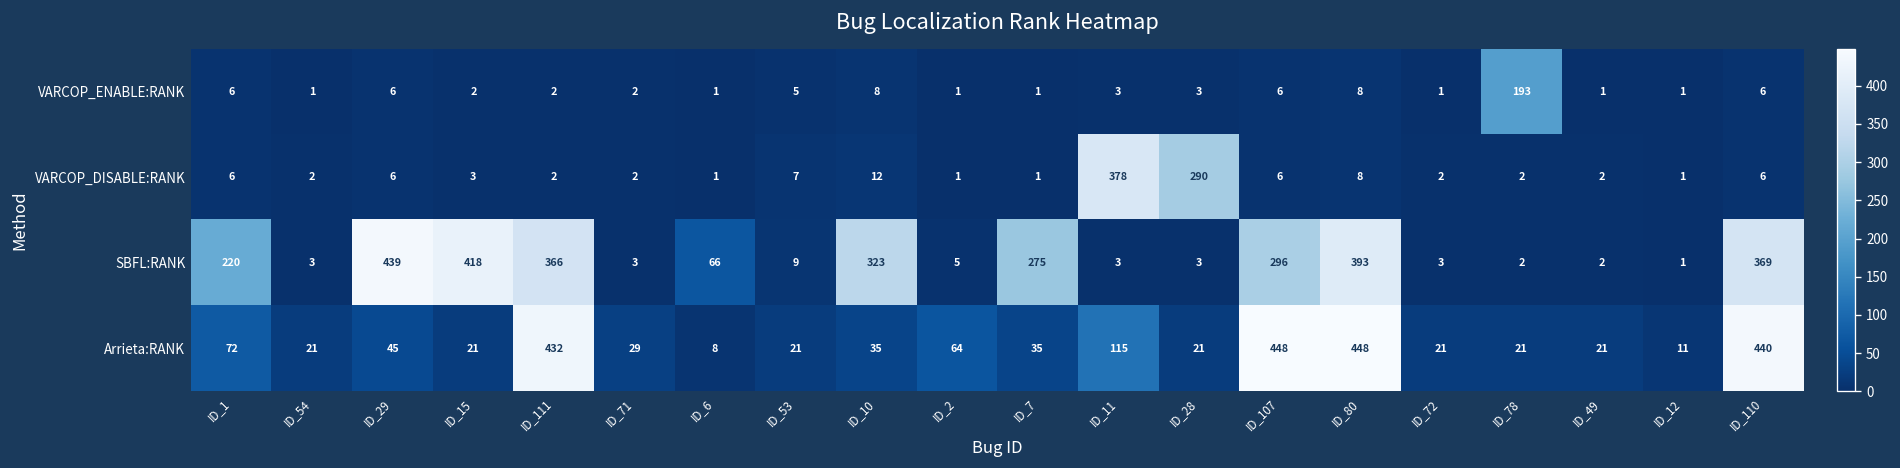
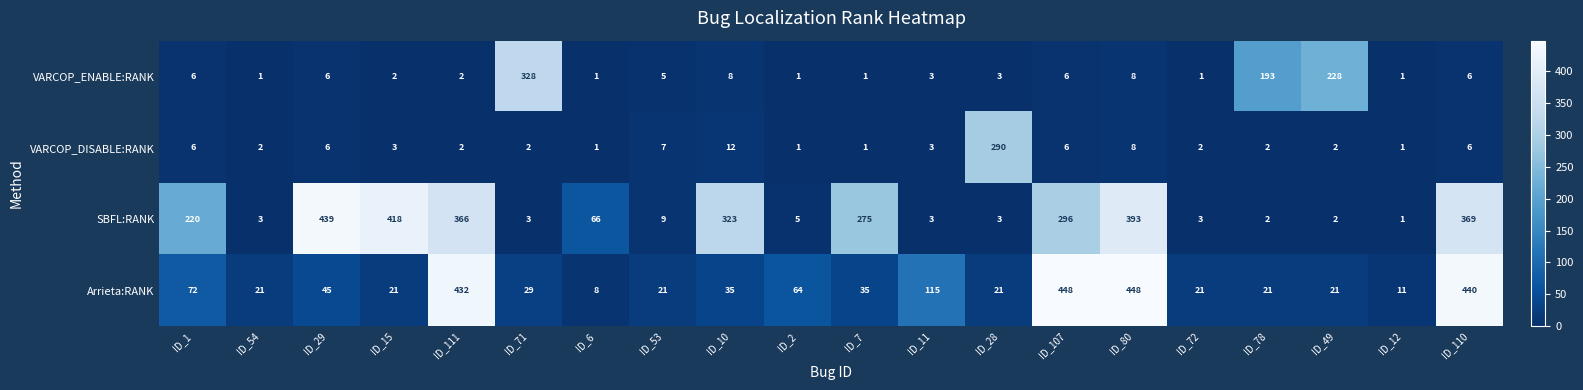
  {
    "VARCOP_ENABLE:RANK": {
      "ID_1": 6,
      "ID_54": 1,
      "ID_29": 6,
      "ID_15": 2,
      "ID_111": 2,
-     "ID_71": 2,
+     "ID_71": 328,
      "ID_6": 1,
      "ID_53": 5,
      "ID_10": 8,
      "ID_2": 1,
      "ID_7": 1,
      "ID_11": 3,
      "ID_28": 3,
      "ID_107": 6,
      "ID_80": 8,
      "ID_72": 1,
      "ID_78": 193,
-     "ID_49": 1,
+     "ID_49": 228,
      "ID_12": 1,
      "ID_110": 6
    },
    "VARCOP_DISABLE:RANK": {
      "ID_1": 6,
      "ID_54": 2,
      "ID_29": 6,
      "ID_15": 3,
      "ID_111": 2,
      "ID_71": 2,
      "ID_6": 1,
      "ID_53": 7,
      "ID_10": 12,
      "ID_2": 1,
      "ID_7": 1,
-     "ID_11": 378,
+     "ID_11": 3,
      "ID_28": 290,
      "ID_107": 6,
      "ID_80": 8,
      "ID_72": 2,
      "ID_78": 2,
      "ID_49": 2,
      "ID_12": 1,
      "ID_110": 6
    },
    "SBFL:RANK": {
      "ID_1": 220,
      "ID_54": 3,
      "ID_29": 439,
      "ID_15": 418,
      "ID_111": 366,
      "ID_71": 3,
      "ID_6": 66,
      "ID_53": 9,
      "ID_10": 323,
      "ID_2": 5,
      "ID_7": 275,
      "ID_11": 3,
      "ID_28": 3,
      "ID_107": 296,
      "ID_80": 393,
      "ID_72": 3,
      "ID_78": 2,
      "ID_49": 2,
      "ID_12": 1,
      "ID_110": 369
    },
    "Arrieta:RANK": {
      "ID_1": 72,
      "ID_54": 21,
      "ID_29": 45,
      "ID_15": 21,
      "ID_111": 432,
      "ID_71": 29,
      "ID_6": 8,
      "ID_53": 21,
      "ID_10": 35,
      "ID_2": 64,
      "ID_7": 35,
      "ID_11": 115,
      "ID_28": 21,
      "ID_107": 448,
      "ID_80": 448,
      "ID_72": 21,
      "ID_78": 21,
      "ID_49": 21,
      "ID_12": 11,
      "ID_110": 440
    }
  }
